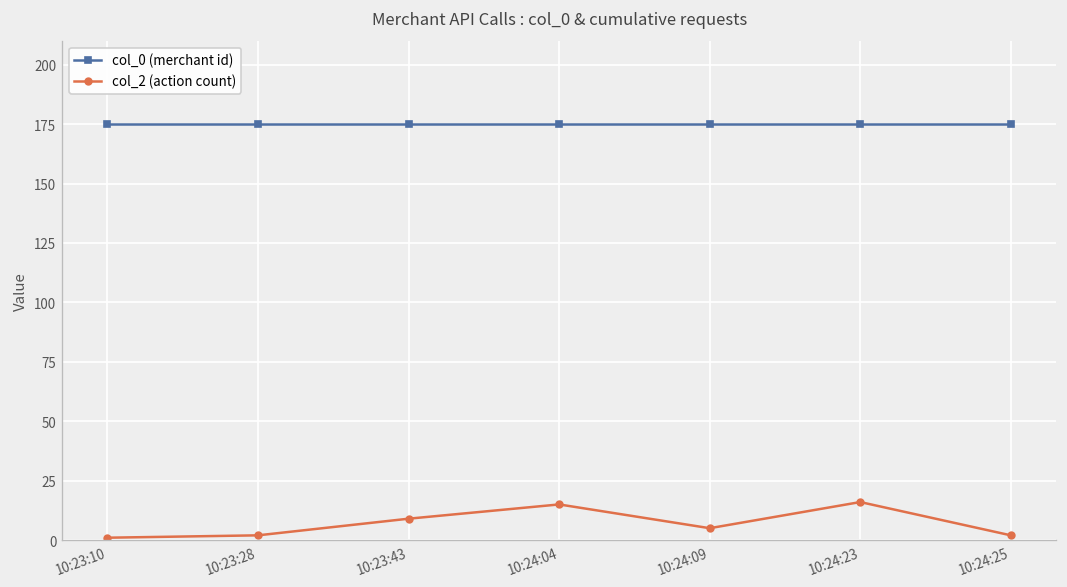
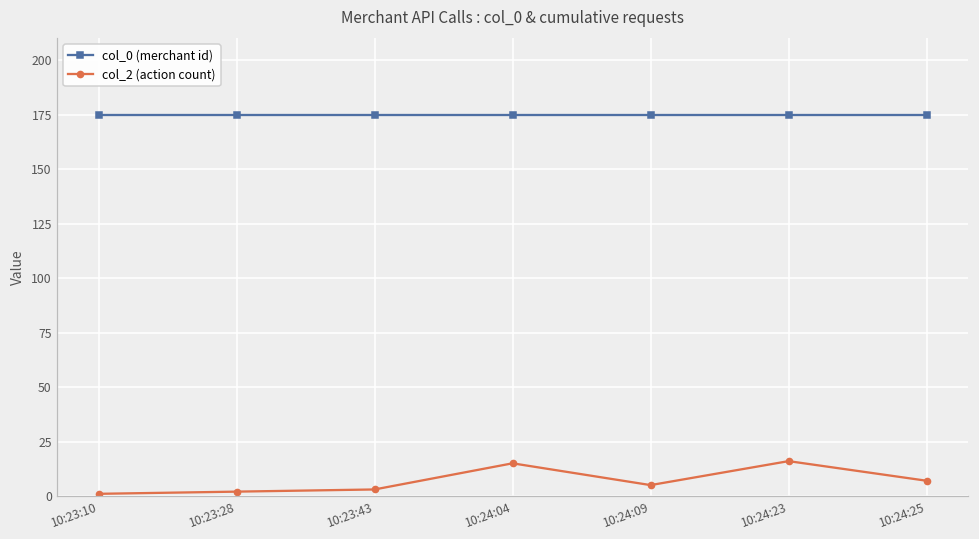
  {
    "col_0 (merchant id)": {
      "10:23:10": 175,
      "10:23:28": 175,
      "10:23:43": 175,
      "10:24:04": 175,
      "10:24:09": 175,
      "10:24:23": 175,
      "10:24:25": 175
    },
    "col_2 (action count)": {
      "10:23:10": 1,
      "10:23:28": 2,
-     "10:23:43": 9,
+     "10:23:43": 3,
      "10:24:04": 15,
      "10:24:09": 5,
      "10:24:23": 16,
-     "10:24:25": 2
+     "10:24:25": 7
    }
  }
